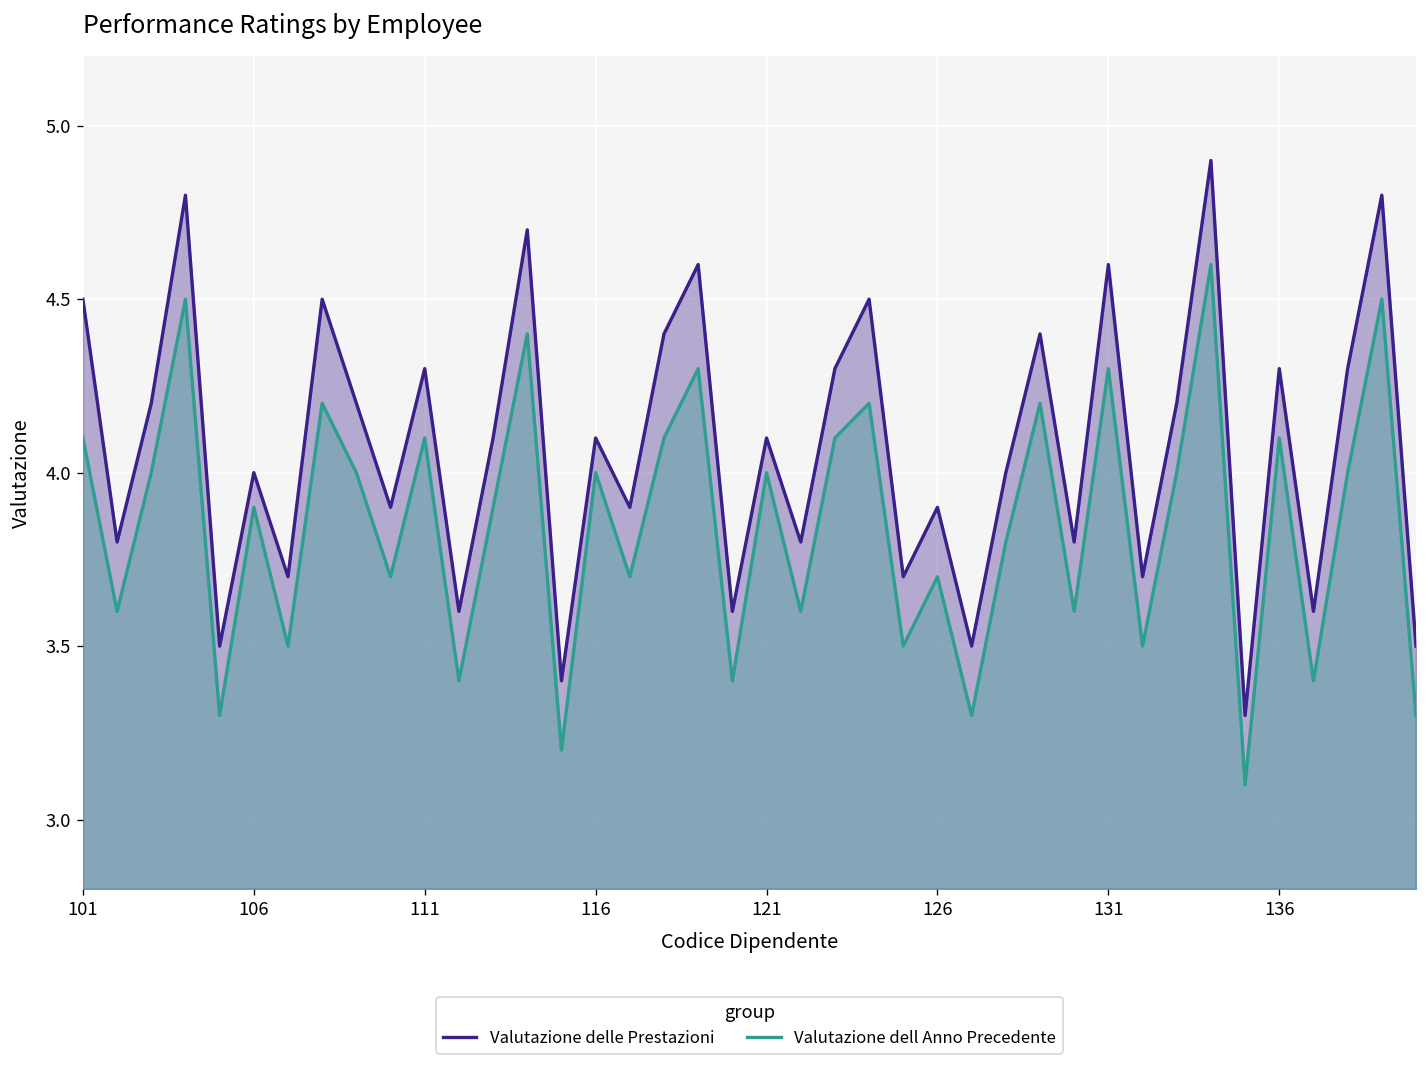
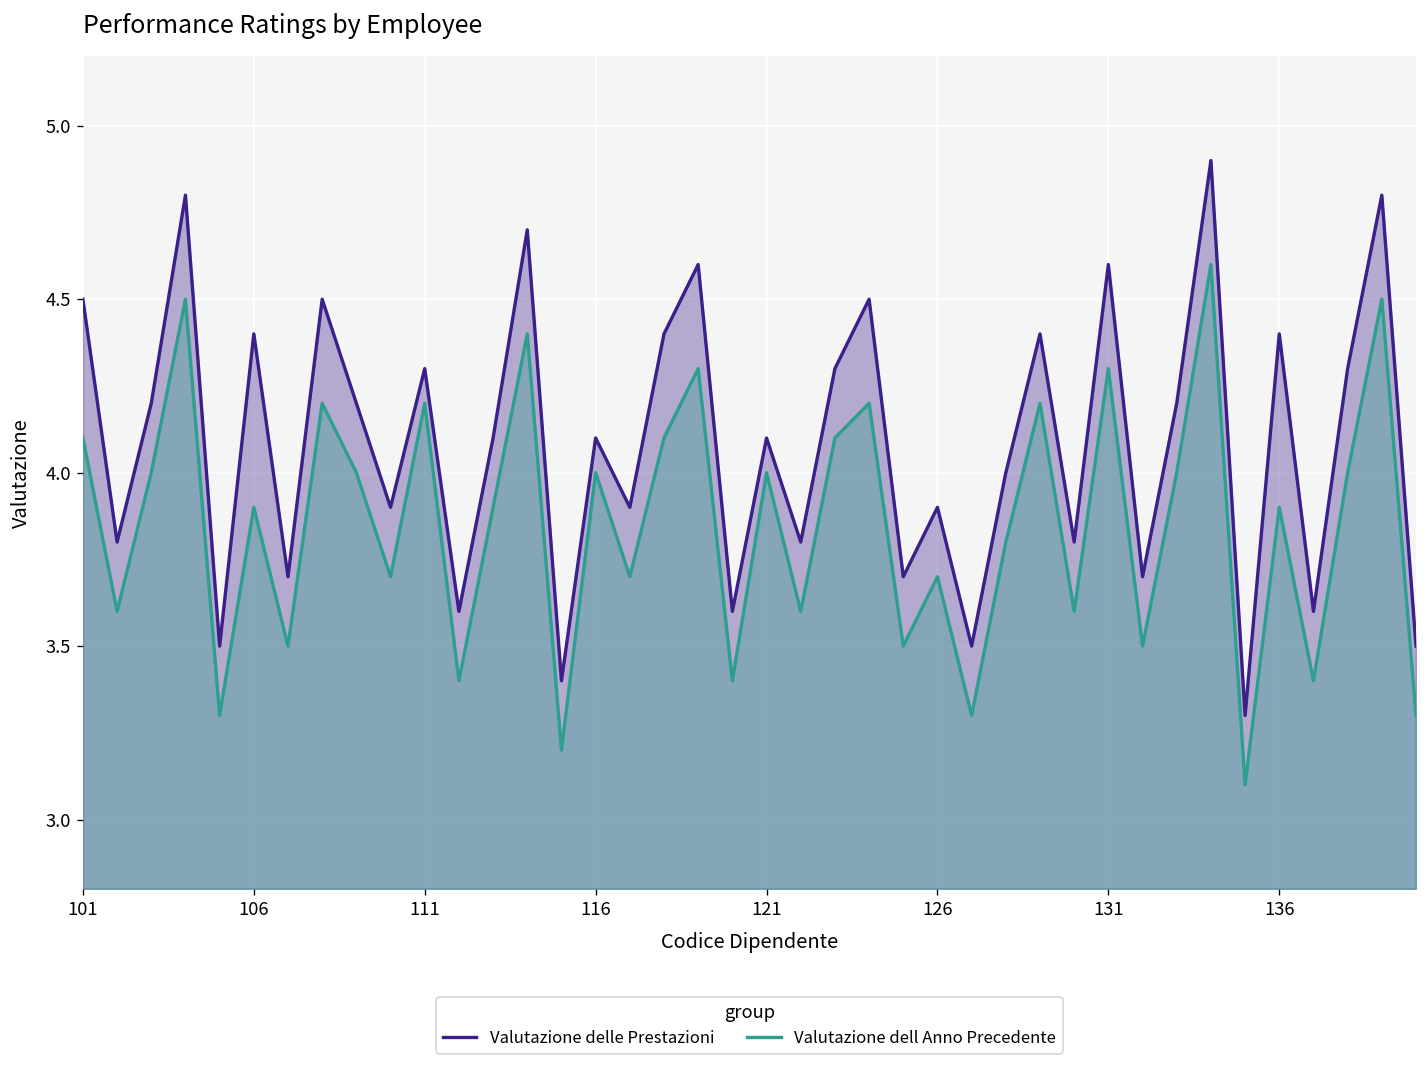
  {
    "Valutazione delle Prestazioni": {
      "101": 4.5,
-     "106": 4.0,
+     "106": 4.4,
      "111": 4.3,
      "116": 4.1,
      "121": 4.1,
      "126": 3.9,
      "131": 4.6,
-     "136": 4.3
+     "136": 4.4
    },
    "Valutazione dell Anno Precedente": {
      "101": 4.1,
      "106": 3.9,
-     "111": 4.1,
+     "111": 4.2,
      "116": 4.0,
      "121": 4.0,
      "126": 3.7,
      "131": 4.3,
-     "136": 4.1
+     "136": 3.9
    }
  }
